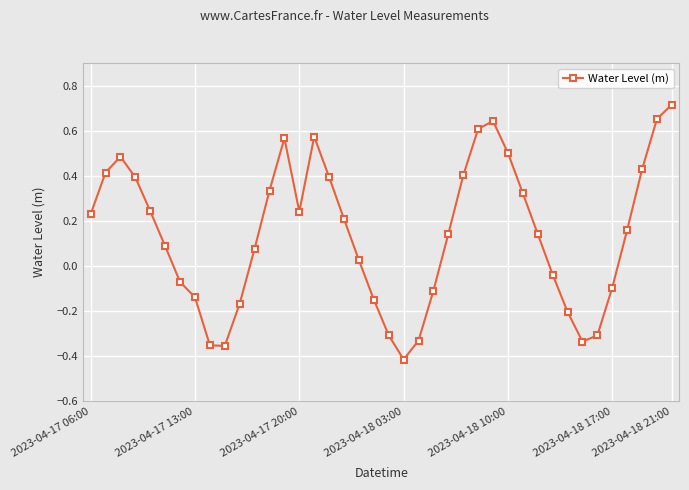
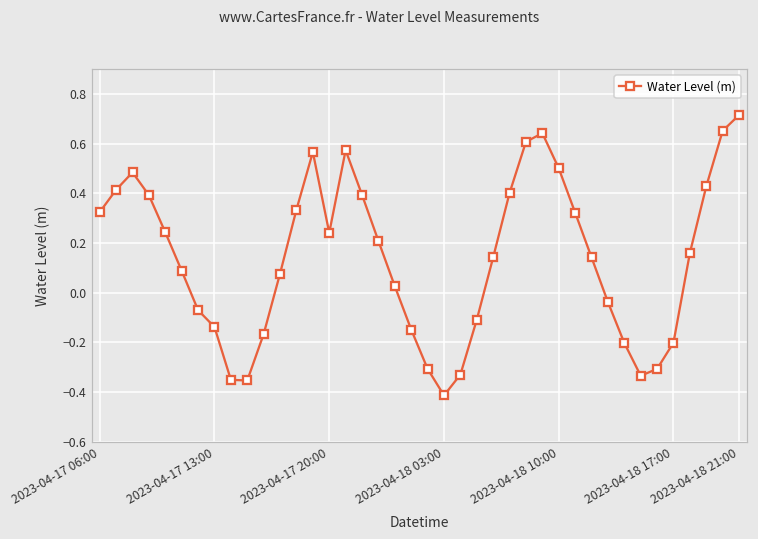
  {
-   "2023-04-17 06:00": 0.23,
+   "2023-04-17 06:00": 0.32,
    "2023-04-17 13:00": -0.14,
    "2023-04-17 20:00": 0.24,
    "2023-04-18 03:00": -0.41,
    "2023-04-18 10:00": 0.50,
-   "2023-04-18 17:00": -0.10,
+   "2023-04-18 17:00": -0.20,
    "2023-04-18 21:00": 0.72
  }
